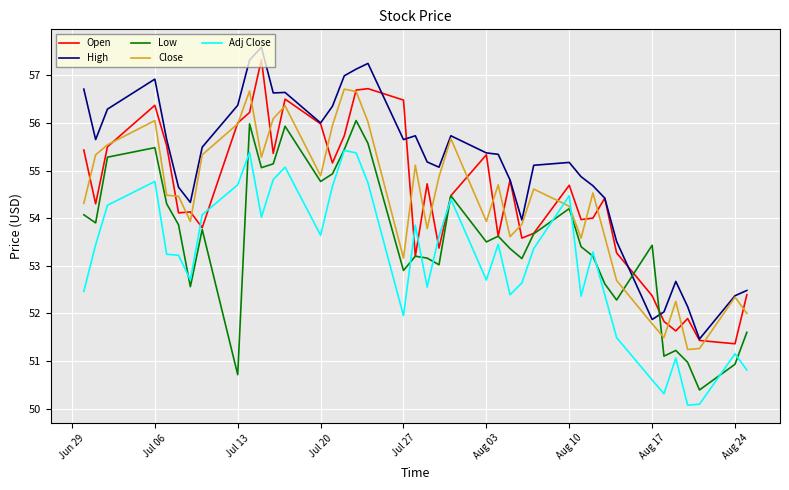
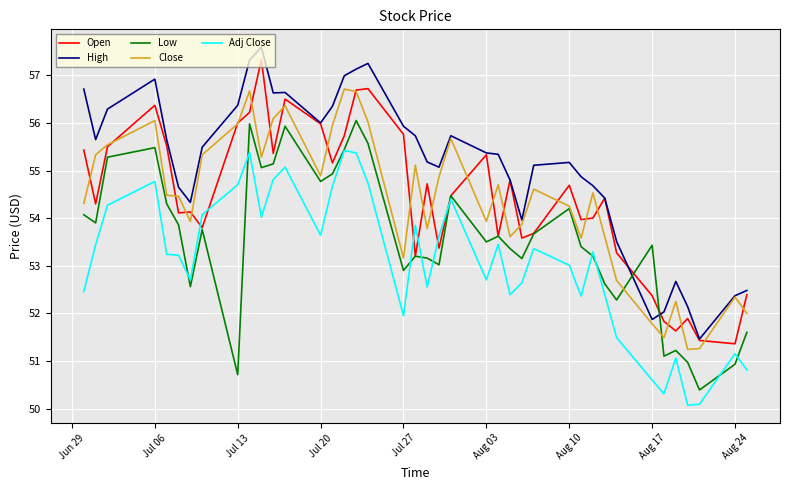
  {
    "Open": {
      "Jul 06": 56.4,
-     "Jul 27": 56.5,
+     "Jul 27": 55.8,
      "Aug 10": 54.7,
      "Aug 17": 52.4,
      "Aug 24": 51.4
    },
    "High": {
      "Jul 06": 56.9,
      "Jul 13": 56.4,
-     "Jul 27": 55.7,
+     "Jul 27": 55.9,
      "Aug 10": 55.2,
      "Aug 17": 51.9
    },
    "Low": {
      "Jul 06": 55.5,
      "Jul 13": 50.7,
      "Jul 20": 54.8,
      "Jul 27": 52.9,
      "Aug 03": 53.5,
      "Aug 17": 53.4,
      "Aug 24": 50.9
    },
    "Close": {
      "Jul 06": 56.1,
      "Jul 20": 54.9,
      "Jul 27": 53.2,
      "Aug 03": 53.9,
      "Aug 17": 51.8
    },
    "Adj Close": {
      "Jul 06": 54.8,
      "Jul 13": 54.7,
      "Jul 20": 53.6,
      "Jul 27": 52.0,
      "Aug 03": 52.7,
-     "Aug 10": 54.5,
+     "Aug 10": 53.0,
      "Aug 17": 50.6,
      "Aug 24": 51.2
    }
  }
